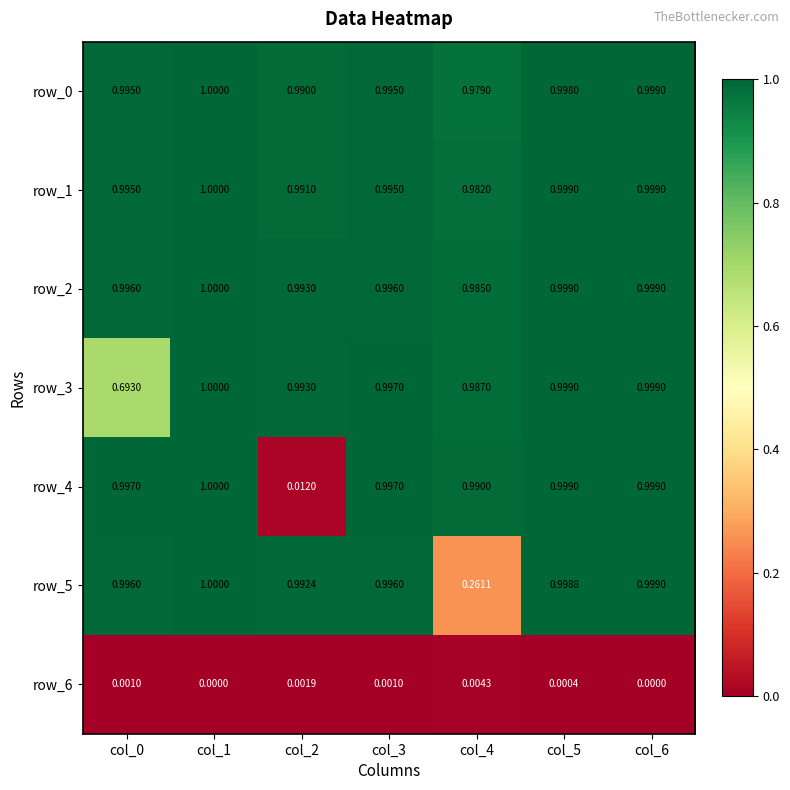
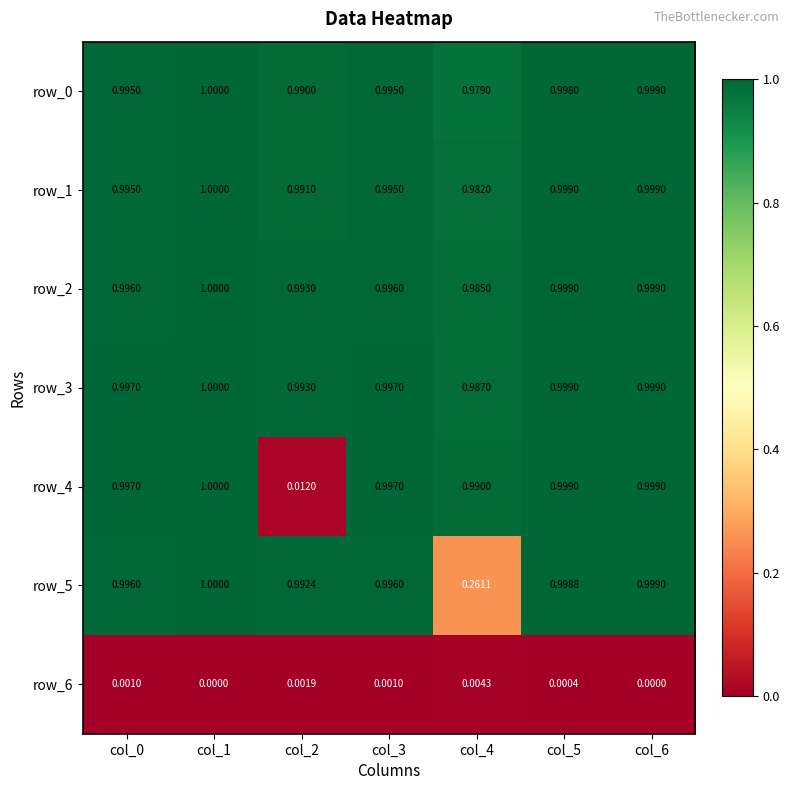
  {
    "row_0": {
      "col_0": 0.9950,
      "col_1": 1.0000,
      "col_2": 0.9900,
      "col_3": 0.9950,
      "col_4": 0.9790,
      "col_5": 0.9980,
      "col_6": 0.9990
    },
    "row_1": {
      "col_0": 0.9950,
      "col_1": 1.0000,
      "col_2": 0.9910,
      "col_3": 0.9950,
      "col_4": 0.9820,
      "col_5": 0.9990,
      "col_6": 0.9990
    },
    "row_2": {
      "col_0": 0.9960,
      "col_1": 1.0000,
      "col_2": 0.9930,
      "col_3": 0.9960,
      "col_4": 0.9850,
      "col_5": 0.9990,
      "col_6": 0.9990
    },
    "row_3": {
-     "col_0": 0.6930,
+     "col_0": 0.9970,
      "col_1": 1.0000,
      "col_2": 0.9930,
      "col_3": 0.9970,
      "col_4": 0.9870,
      "col_5": 0.9990,
      "col_6": 0.9990
    },
    "row_4": {
      "col_0": 0.9970,
      "col_1": 1.0000,
      "col_2": 0.0120,
      "col_3": 0.9970,
      "col_4": 0.9900,
      "col_5": 0.9990,
      "col_6": 0.9990
    },
    "row_5": {
      "col_0": 0.9960,
      "col_1": 1.0000,
      "col_2": 0.9924,
      "col_3": 0.9960,
      "col_4": 0.2611,
      "col_5": 0.9988,
      "col_6": 0.9990
    },
    "row_6": {
      "col_0": 0.0010,
      "col_1": 0.0000,
      "col_2": 0.0019,
      "col_3": 0.0010,
      "col_4": 0.0043,
      "col_5": 0.0004,
      "col_6": 0.0000
    }
  }
